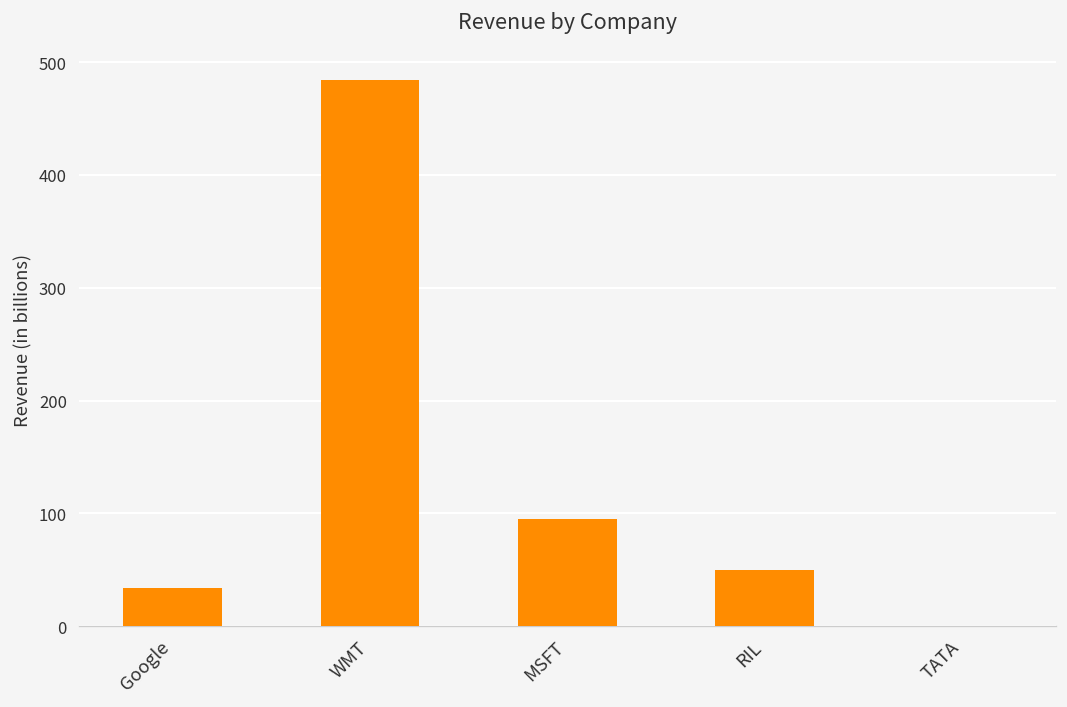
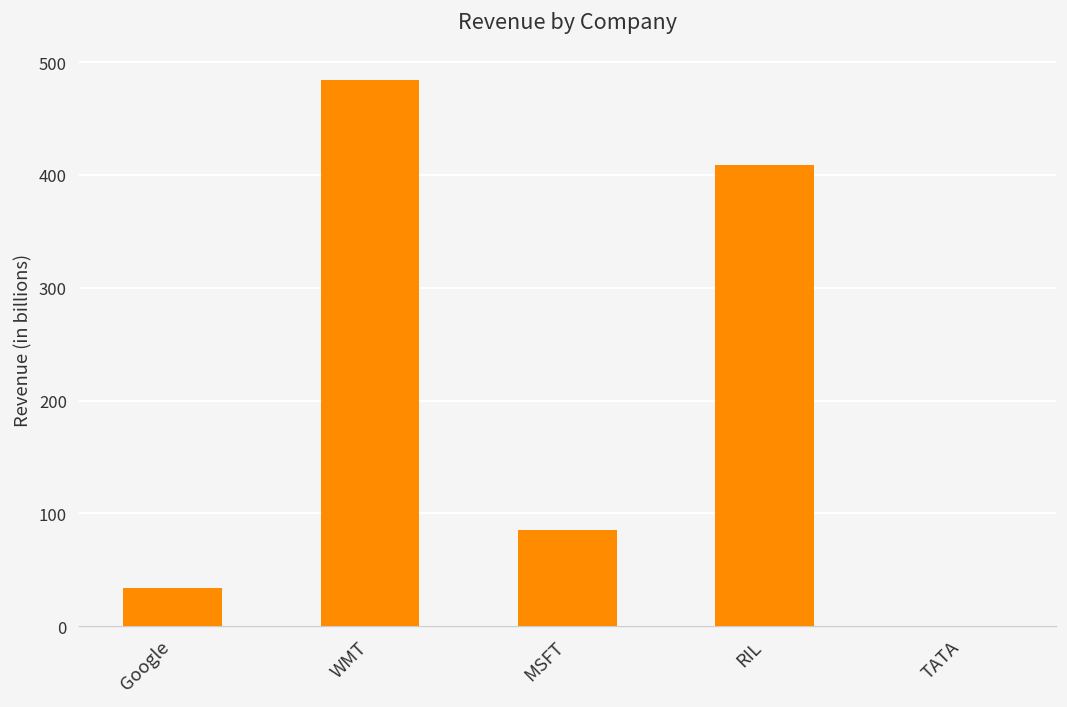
  {
    "Google": 30,
    "WMT": 480,
-   "MSFT": 100,
-   "RIL": 50
+   "MSFT": 90,
+   "RIL": 410
  }
